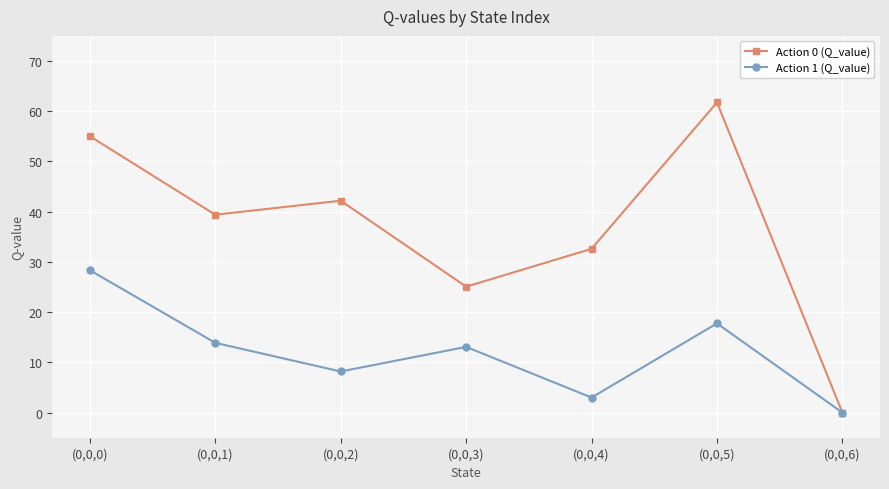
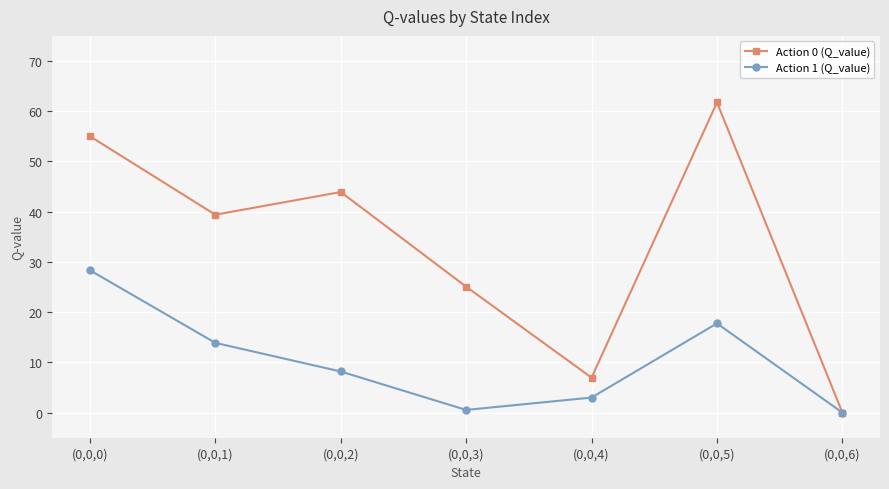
  {
    "Action 0 (Q_value)": {
      "(0,0,0)": 55,
      "(0,0,1)": 39,
-     "(0,0,2)": 42,
+     "(0,0,2)": 44,
      "(0,0,3)": 25,
-     "(0,0,4)": 33,
+     "(0,0,4)": 7,
      "(0,0,5)": 62
    },
    "Action 1 (Q_value)": {
      "(0,0,0)": 28,
      "(0,0,1)": 14,
      "(0,0,2)": 8,
-     "(0,0,3)": 13,
+     "(0,0,3)": 1,
      "(0,0,4)": 3,
      "(0,0,5)": 18
    }
  }
